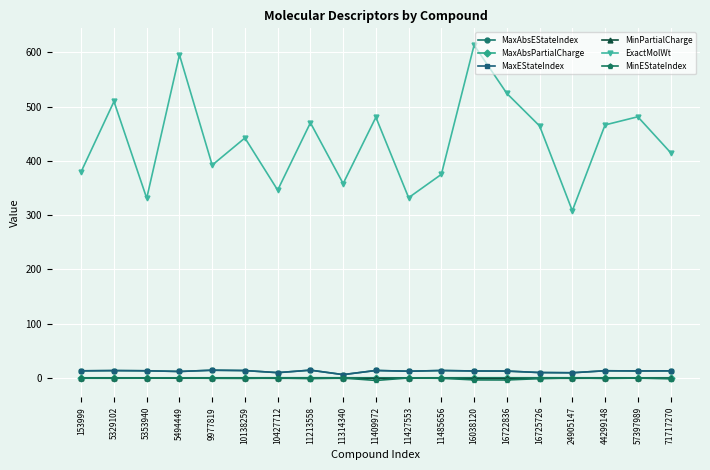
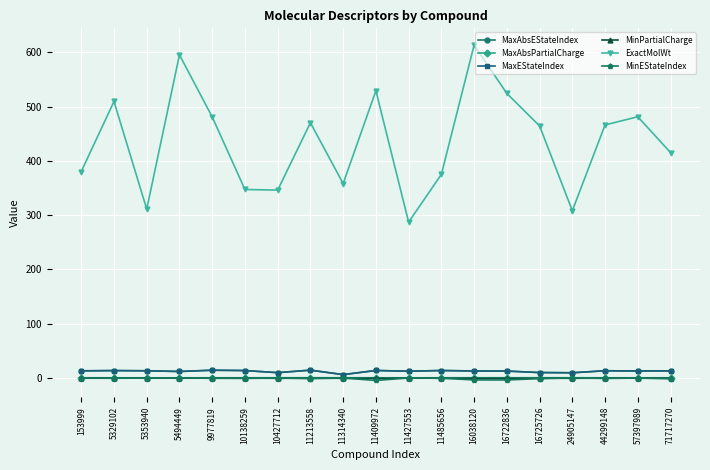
  {
    "ExactMolWt": {
      "153999": 380,
      "5329102": 510,
-     "5353940": 330,
+     "5353940": 310,
      "5494449": 600,
-     "9977819": 390,
-     "10138259": 440,
+     "9977819": 480,
+     "10138259": 350,
      "10427712": 350,
      "11213558": 470,
      "11314340": 360,
-     "11409972": 480,
-     "11427553": 330,
+     "11409972": 530,
+     "11427553": 290,
      "11485656": 380,
      "16038120": 610,
      "16722836": 520,
      "16725726": 460,
      "24905147": 310,
      "44299148": 470,
      "57397989": 480,
      "71717270": 420
    }
  }
